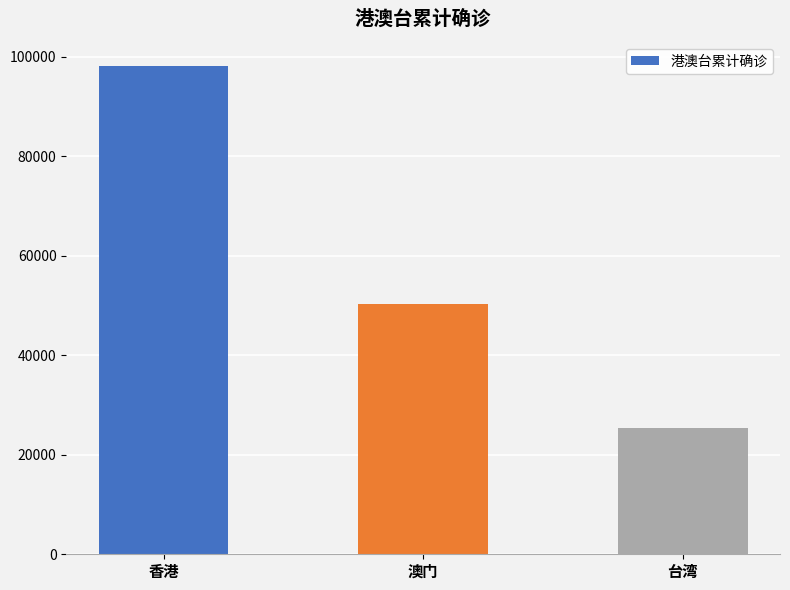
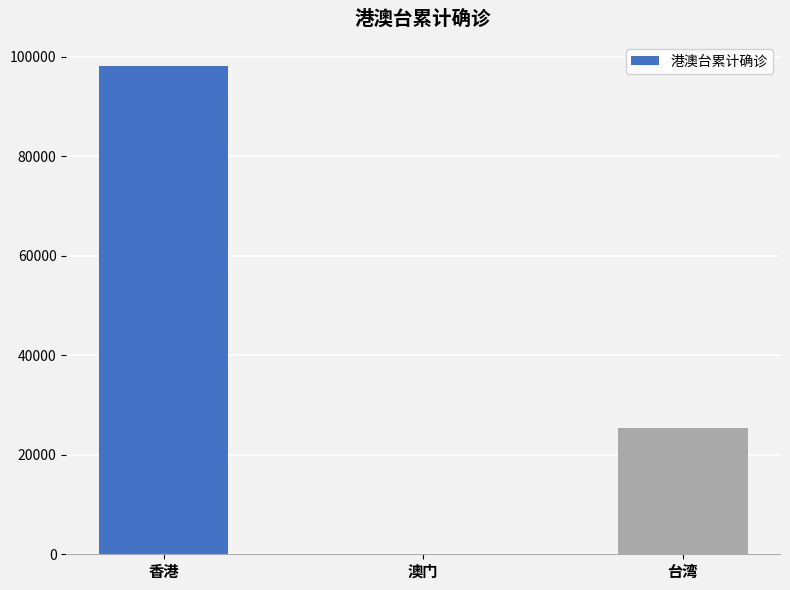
  {
    "香港": 98000,
-   "澳门": 50000,
+   "澳门": 0,
    "台湾": 25000
  }
